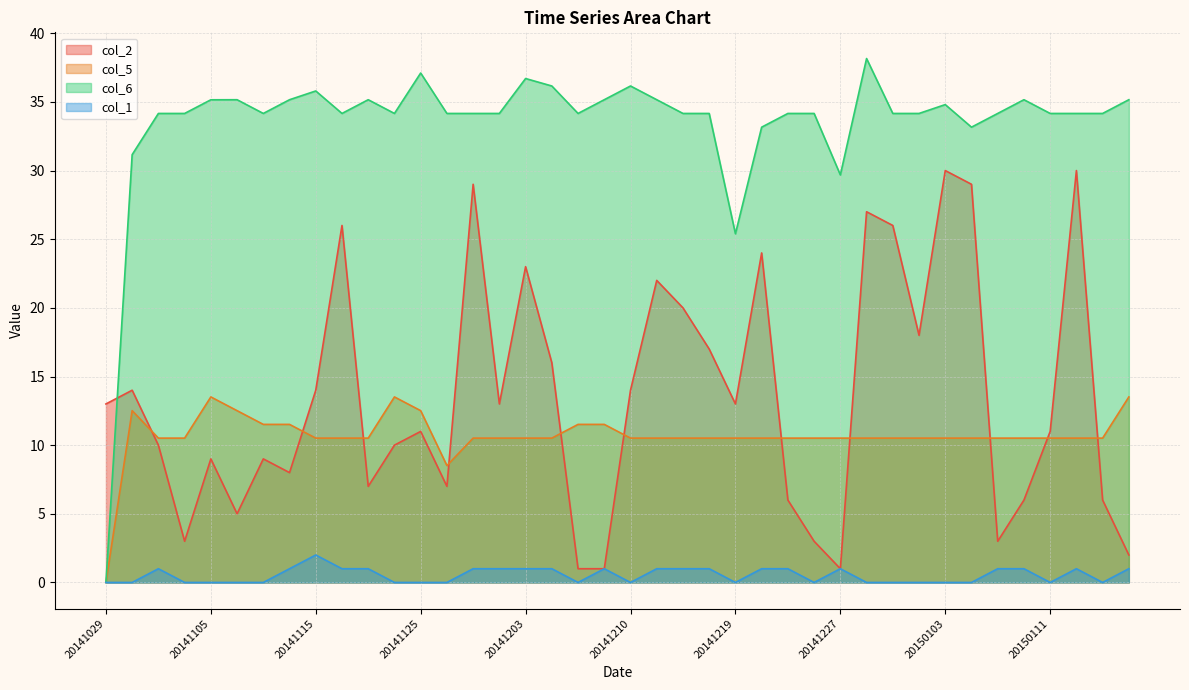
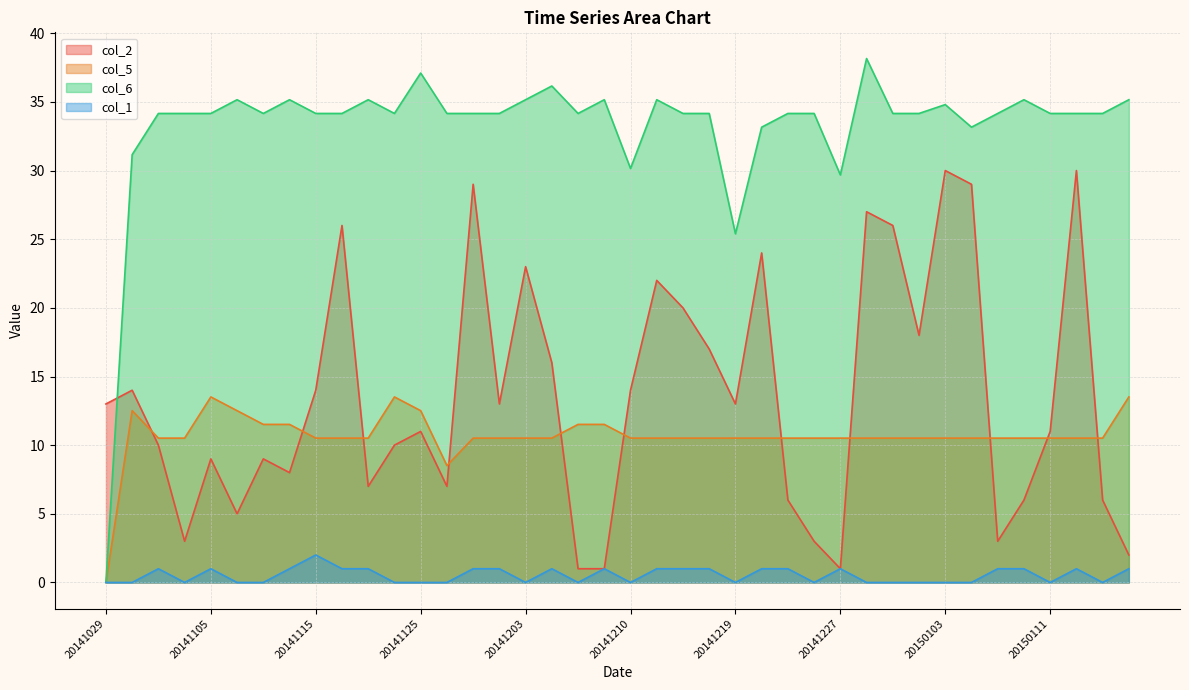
  {
    "col_6": {
-     "20141105": 35.2,
-     "20141115": 35.8,
+     "20141105": 34.2,
+     "20141115": 34.2,
      "20141125": 37.1,
-     "20141203": 36.7,
-     "20141210": 36.2,
+     "20141203": 35.2,
+     "20141210": 30.2,
      "20141219": 25.4,
      "20141227": 29.7,
      "20150103": 34.8,
      "20150111": 34.2
    },
    "col_1": {
-     "20141105": 0,
+     "20141105": 1,
      "20141115": 2,
      "20141125": 0,
-     "20141203": 1,
+     "20141203": 0,
      "20141210": 0,
      "20141219": 0,
      "20150103": 0,
      "20150111": 0
    }
  }
